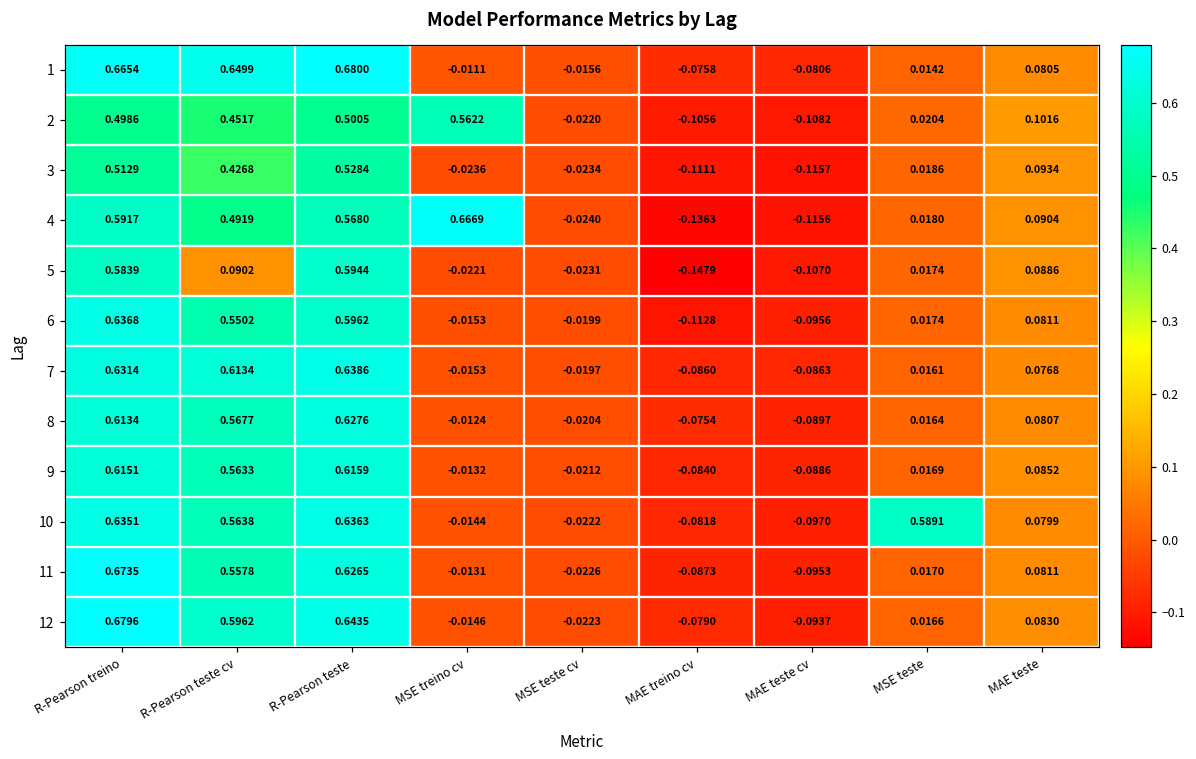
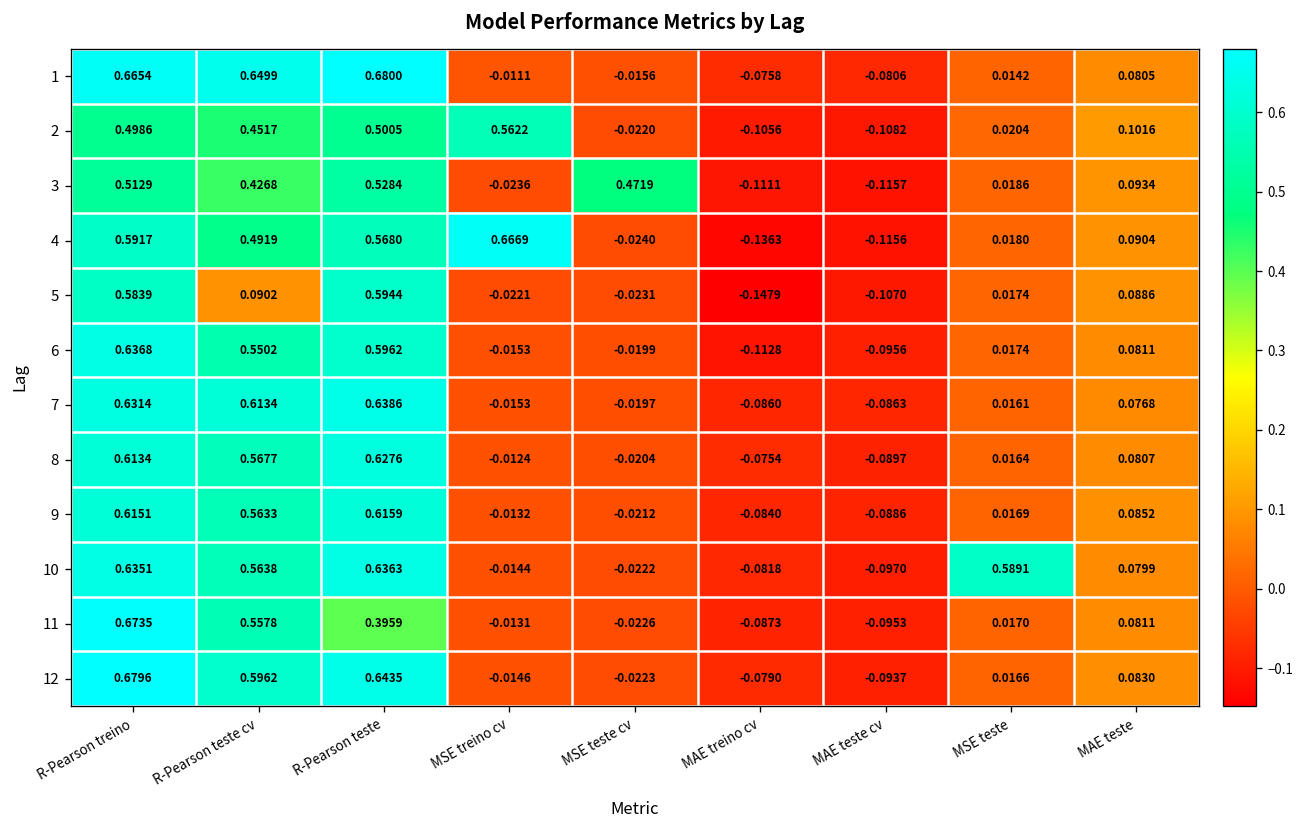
  {
    "1": {
      "R-Pearson treino": 0.6654,
      "R-Pearson teste cv": 0.6499,
      "R-Pearson teste": 0.6800,
      "MSE treino cv": -0.0111,
      "MSE teste cv": -0.0156,
      "MAE treino cv": -0.0758,
      "MAE teste cv": -0.0806,
      "MSE teste": 0.0142,
      "MAE teste": 0.0805
    },
    "2": {
      "R-Pearson treino": 0.4986,
      "R-Pearson teste cv": 0.4517,
      "R-Pearson teste": 0.5005,
      "MSE treino cv": 0.5622,
      "MSE teste cv": -0.0220,
      "MAE treino cv": -0.1056,
      "MAE teste cv": -0.1082,
      "MSE teste": 0.0204,
      "MAE teste": 0.1016
    },
    "3": {
      "R-Pearson treino": 0.5129,
      "R-Pearson teste cv": 0.4268,
      "R-Pearson teste": 0.5284,
      "MSE treino cv": -0.0236,
-     "MSE teste cv": -0.0234,
+     "MSE teste cv": 0.4719,
      "MAE treino cv": -0.1111,
      "MAE teste cv": -0.1157,
      "MSE teste": 0.0186,
      "MAE teste": 0.0934
    },
    "4": {
      "R-Pearson treino": 0.5917,
      "R-Pearson teste cv": 0.4919,
      "R-Pearson teste": 0.5680,
      "MSE treino cv": 0.6669,
      "MSE teste cv": -0.0240,
      "MAE treino cv": -0.1363,
      "MAE teste cv": -0.1156,
      "MSE teste": 0.0180,
      "MAE teste": 0.0904
    },
    "5": {
      "R-Pearson treino": 0.5839,
      "R-Pearson teste cv": 0.0902,
      "R-Pearson teste": 0.5944,
      "MSE treino cv": -0.0221,
      "MSE teste cv": -0.0231,
      "MAE treino cv": -0.1479,
      "MAE teste cv": -0.1070,
      "MSE teste": 0.0174,
      "MAE teste": 0.0886
    },
    "6": {
      "R-Pearson treino": 0.6368,
      "R-Pearson teste cv": 0.5502,
      "R-Pearson teste": 0.5962,
      "MSE treino cv": -0.0153,
      "MSE teste cv": -0.0199,
      "MAE treino cv": -0.1128,
      "MAE teste cv": -0.0956,
      "MSE teste": 0.0174,
      "MAE teste": 0.0811
    },
    "7": {
      "R-Pearson treino": 0.6314,
      "R-Pearson teste cv": 0.6134,
      "R-Pearson teste": 0.6386,
      "MSE treino cv": -0.0153,
      "MSE teste cv": -0.0197,
      "MAE treino cv": -0.0860,
      "MAE teste cv": -0.0863,
      "MSE teste": 0.0161,
      "MAE teste": 0.0768
    },
    "8": {
      "R-Pearson treino": 0.6134,
      "R-Pearson teste cv": 0.5677,
      "R-Pearson teste": 0.6276,
      "MSE treino cv": -0.0124,
      "MSE teste cv": -0.0204,
      "MAE treino cv": -0.0754,
      "MAE teste cv": -0.0897,
      "MSE teste": 0.0164,
      "MAE teste": 0.0807
    },
    "9": {
      "R-Pearson treino": 0.6151,
      "R-Pearson teste cv": 0.5633,
      "R-Pearson teste": 0.6159,
      "MSE treino cv": -0.0132,
      "MSE teste cv": -0.0212,
      "MAE treino cv": -0.0840,
      "MAE teste cv": -0.0886,
      "MSE teste": 0.0169,
      "MAE teste": 0.0852
    },
    "10": {
      "R-Pearson treino": 0.6351,
      "R-Pearson teste cv": 0.5638,
      "R-Pearson teste": 0.6363,
      "MSE treino cv": -0.0144,
      "MSE teste cv": -0.0222,
      "MAE treino cv": -0.0818,
      "MAE teste cv": -0.0970,
      "MSE teste": 0.5891,
      "MAE teste": 0.0799
    },
    "11": {
      "R-Pearson treino": 0.6735,
      "R-Pearson teste cv": 0.5578,
-     "R-Pearson teste": 0.6265,
+     "R-Pearson teste": 0.3959,
      "MSE treino cv": -0.0131,
      "MSE teste cv": -0.0226,
      "MAE treino cv": -0.0873,
      "MAE teste cv": -0.0953,
      "MSE teste": 0.0170,
      "MAE teste": 0.0811
    },
    "12": {
      "R-Pearson treino": 0.6796,
      "R-Pearson teste cv": 0.5962,
      "R-Pearson teste": 0.6435,
      "MSE treino cv": -0.0146,
      "MSE teste cv": -0.0223,
      "MAE treino cv": -0.0790,
      "MAE teste cv": -0.0937,
      "MSE teste": 0.0166,
      "MAE teste": 0.0830
    }
  }
